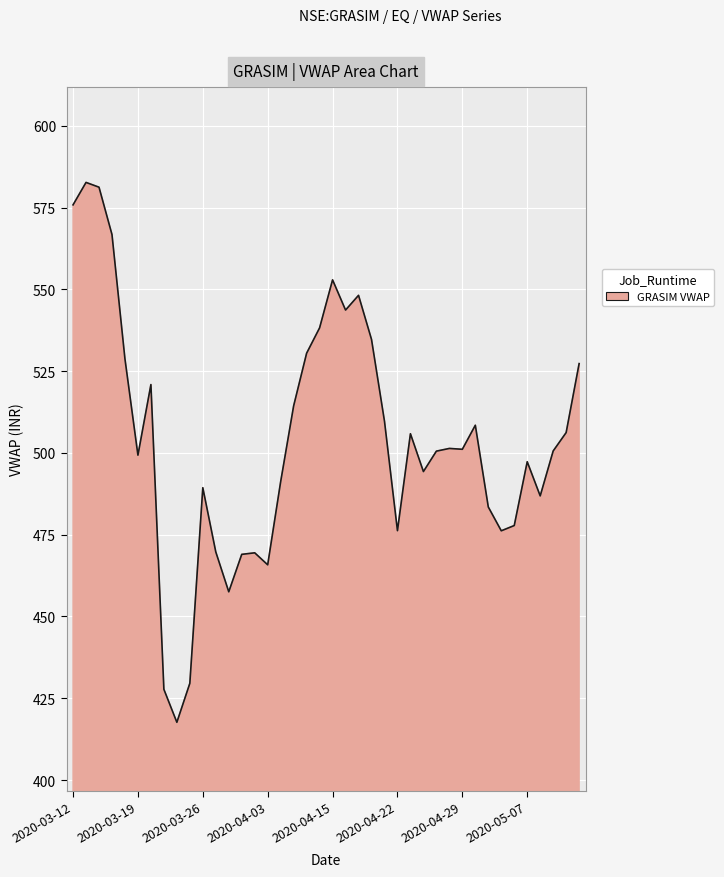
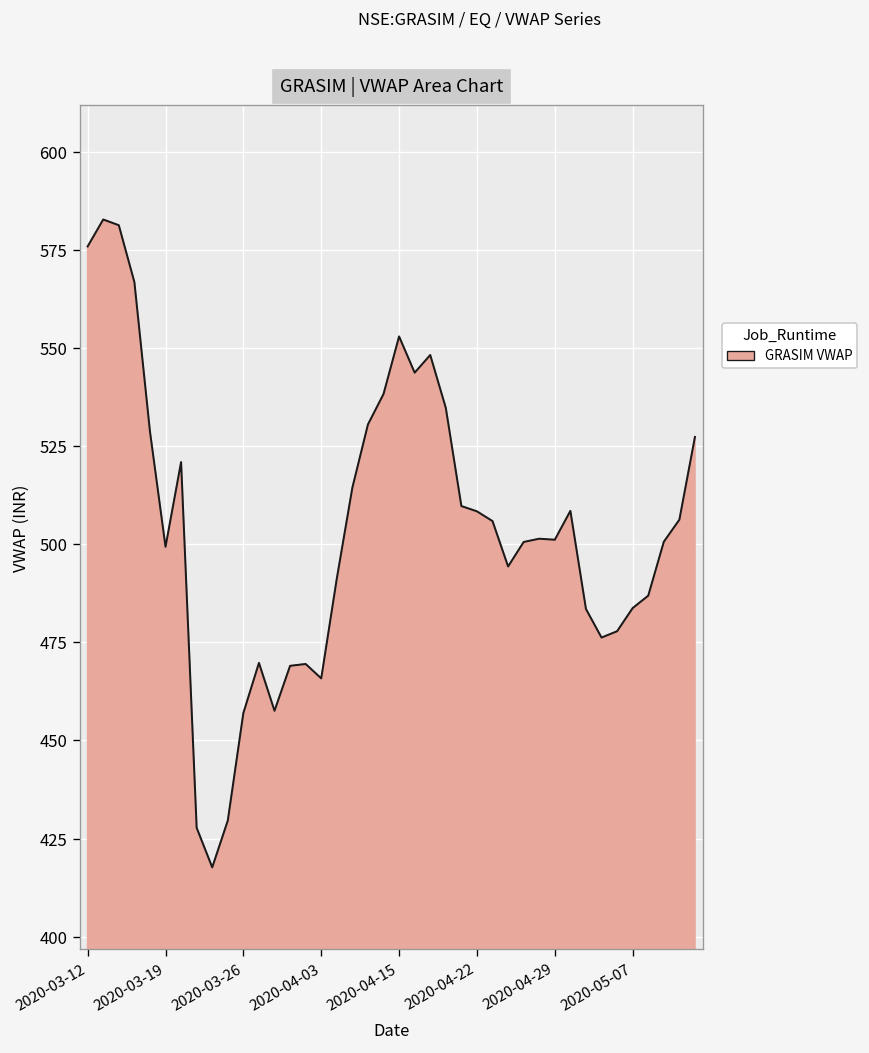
  {
    "2020-03-12": 576,
    "2020-03-19": 499,
-   "2020-03-26": 489,
+   "2020-03-26": 457,
    "2020-04-03": 466,
    "2020-04-15": 553,
-   "2020-04-22": 476,
+   "2020-04-22": 508,
    "2020-04-29": 501,
-   "2020-05-07": 497
+   "2020-05-07": 484
  }
